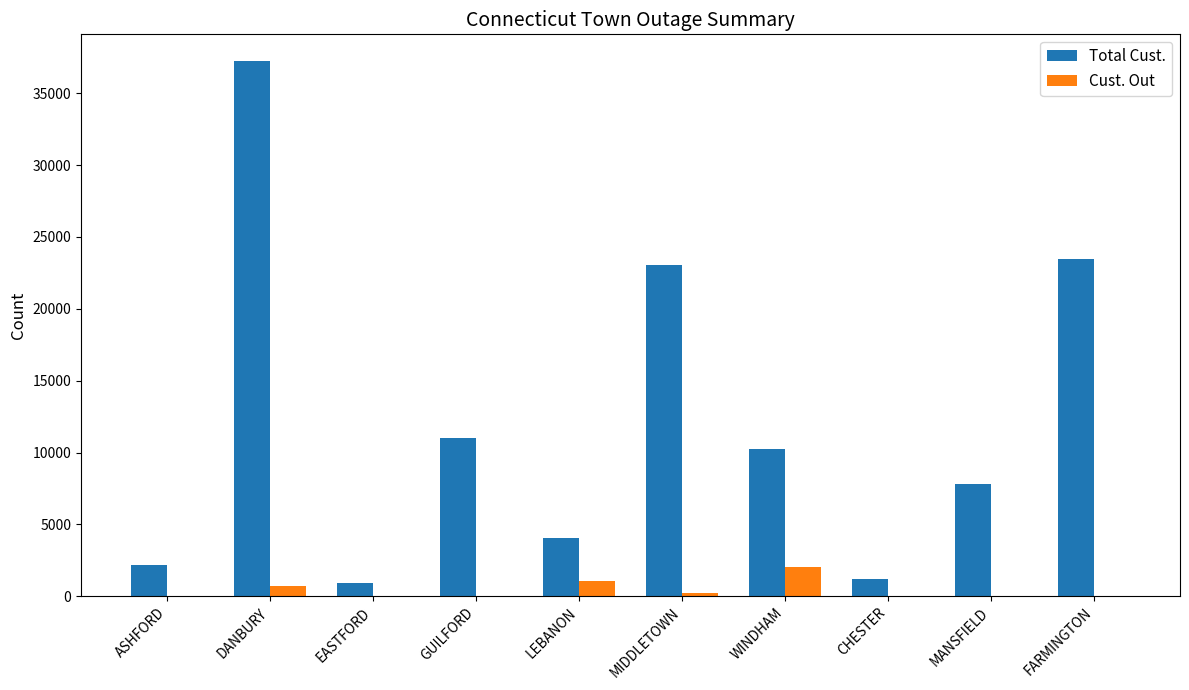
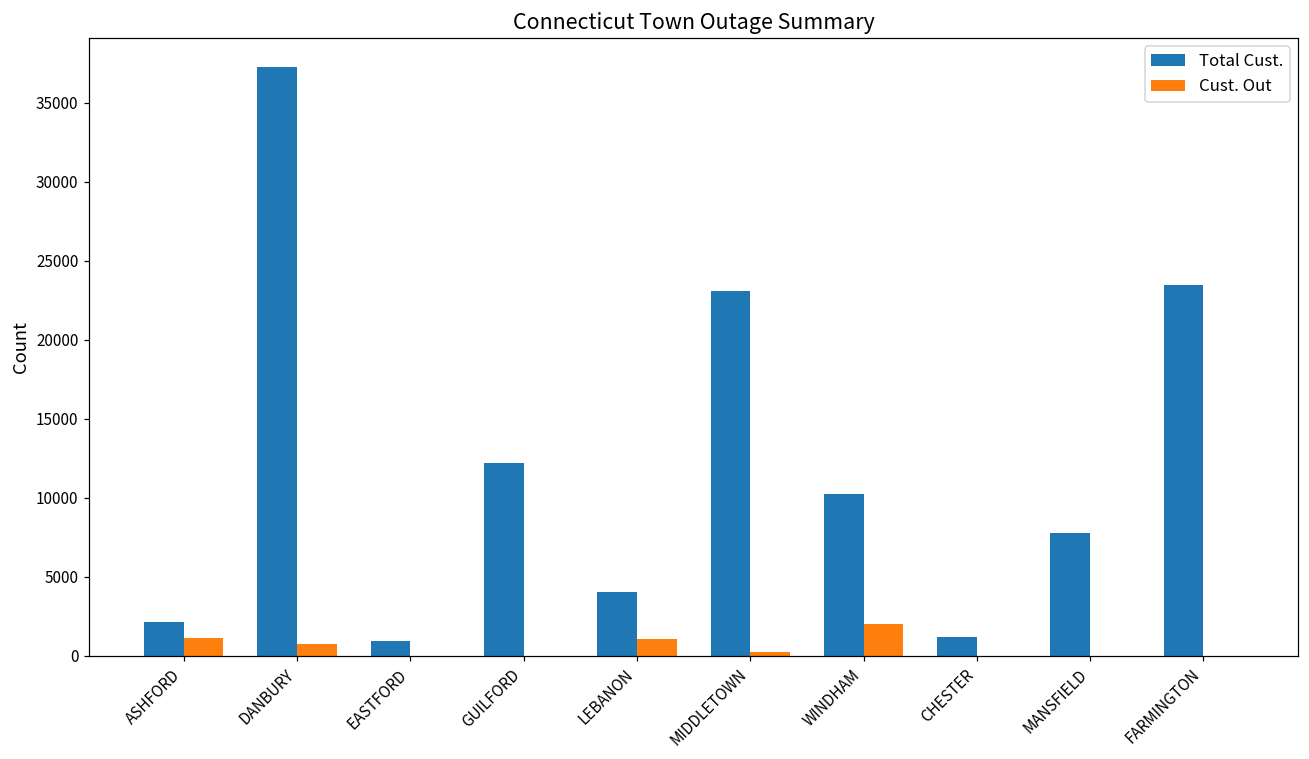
  {
    "Total Cust.": {
      "ASHFORD": 2200,
      "DANBURY": 37200,
      "EASTFORD": 900,
-     "GUILFORD": 11000,
+     "GUILFORD": 12200,
      "LEBANON": 4100,
      "MIDDLETOWN": 23100,
      "WINDHAM": 10300,
      "CHESTER": 1200,
      "MANSFIELD": 7800,
      "FARMINGTON": 23500
    },
    "Cust. Out": {
-     "ASHFORD": 0,
+     "ASHFORD": 1200,
      "DANBURY": 700,
      "LEBANON": 1100,
      "MIDDLETOWN": 200,
      "WINDHAM": 2000
    }
  }
